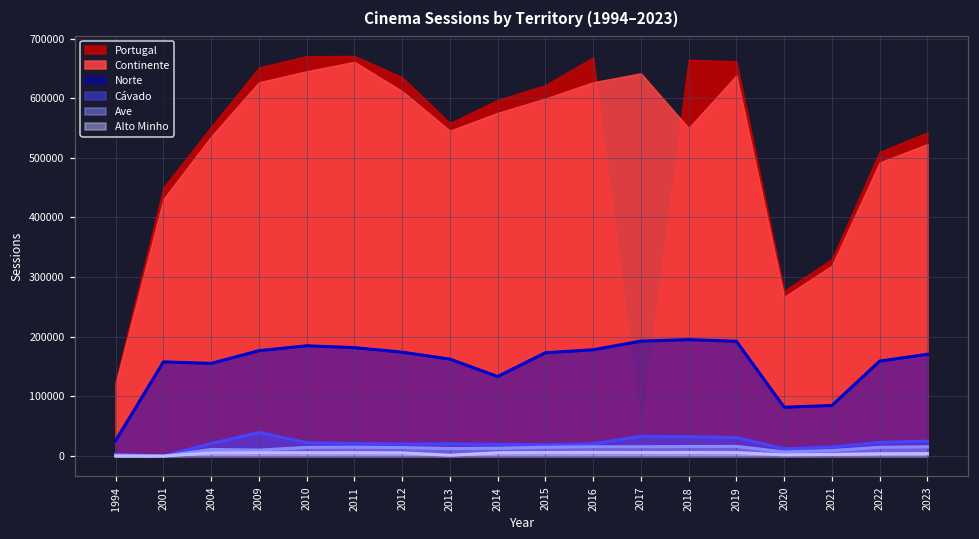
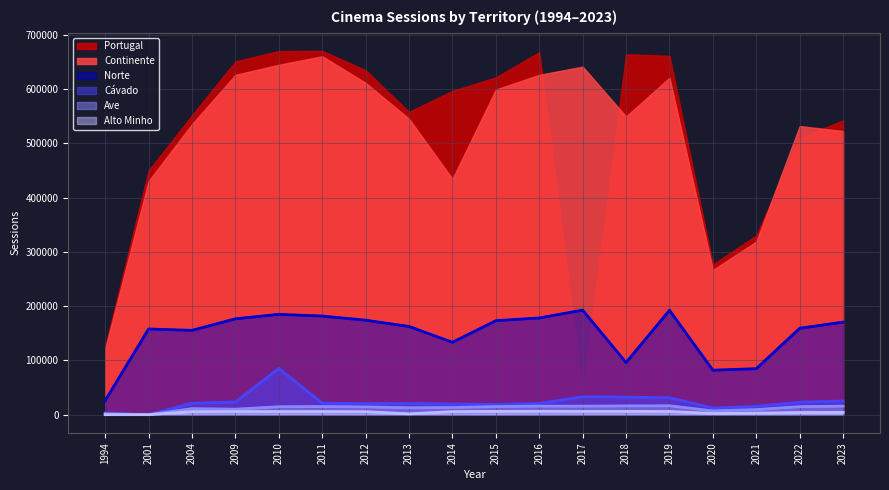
  {
    "Portugal": {
      "2001": 450000,
      "2004": 550000,
      "2009": 650000,
      "2010": 670000,
      "2011": 670000,
      "2012": 640000,
      "2013": 560000,
      "2014": 600000,
      "2015": 620000,
      "2016": 670000,
      "2017": 40000,
      "2018": 660000,
      "2019": 660000,
      "2020": 280000,
      "2021": 330000,
      "2022": 510000,
      "2023": 540000
    },
    "Continente": {
      "2001": 430000,
      "2004": 540000,
      "2009": 630000,
      "2010": 650000,
      "2011": 660000,
      "2012": 610000,
      "2013": 550000,
-     "2014": 580000,
+     "2014": 430000,
      "2015": 600000,
      "2016": 630000,
      "2017": 640000,
      "2018": 550000,
-     "2019": 640000,
+     "2019": 620000,
      "2020": 270000,
      "2021": 320000,
-     "2022": 490000,
+     "2022": 530000,
      "2023": 520000
    },
    "Norte": {
      "1994": 30000,
      "2001": 160000,
      "2004": 160000,
      "2009": 180000,
      "2010": 180000,
      "2011": 180000,
      "2012": 170000,
      "2013": 160000,
      "2014": 130000,
      "2015": 170000,
      "2016": 180000,
      "2017": 190000,
-     "2018": 200000,
+     "2018": 100000,
      "2019": 190000,
      "2020": 80000,
      "2021": 80000,
      "2022": 160000,
      "2023": 170000
    },
    "Cávado": {
      "2004": 20000,
-     "2009": 40000,
-     "2010": 20000,
+     "2009": 20000,
+     "2010": 90000,
      "2011": 20000,
      "2012": 20000,
      "2013": 20000,
      "2014": 20000,
      "2016": 20000,
      "2017": 30000,
      "2018": 30000,
      "2019": 30000,
      "2020": 10000,
      "2021": 20000,
      "2022": 20000,
      "2023": 30000
    }
  }
